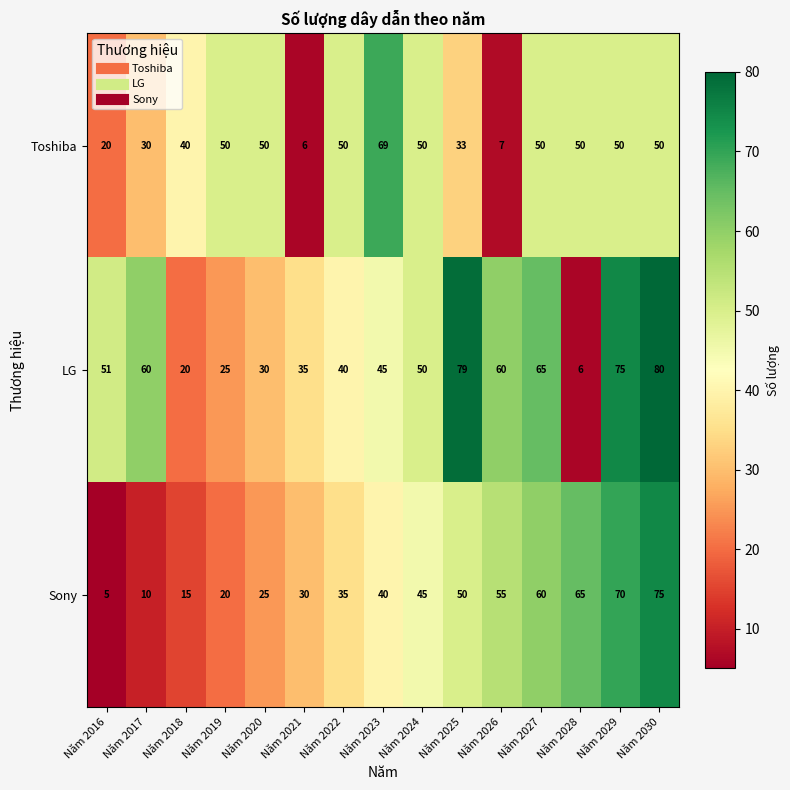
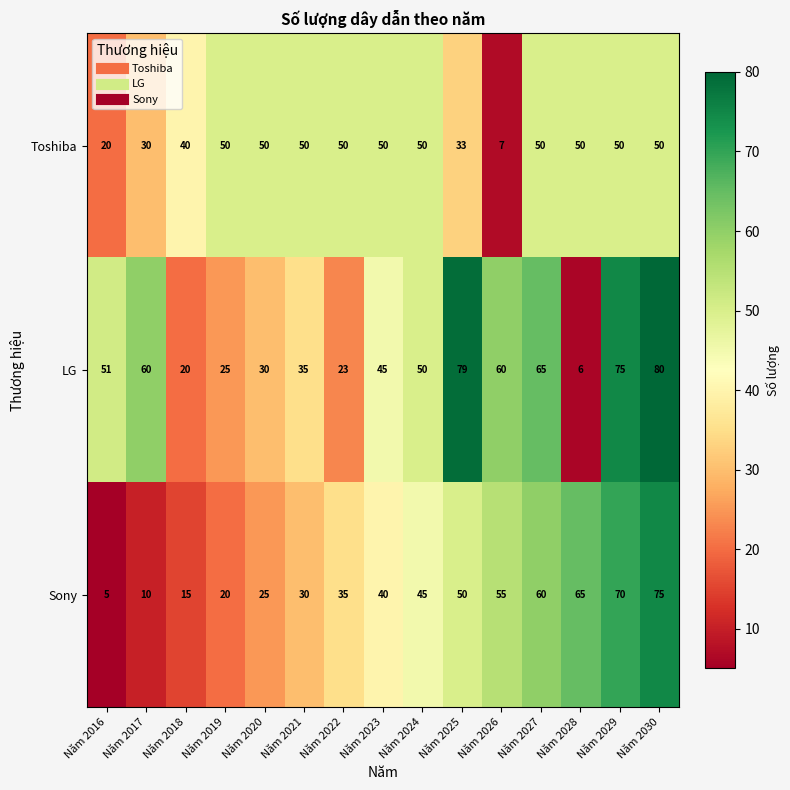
  {
    "Toshiba": {
      "Năm 2016": 20,
      "Năm 2017": 30,
      "Năm 2018": 40,
      "Năm 2019": 50,
      "Năm 2020": 50,
-     "Năm 2021": 6,
+     "Năm 2021": 50,
      "Năm 2022": 50,
-     "Năm 2023": 69,
+     "Năm 2023": 50,
      "Năm 2024": 50,
      "Năm 2025": 33,
      "Năm 2026": 7,
      "Năm 2027": 50,
      "Năm 2028": 50,
      "Năm 2029": 50,
      "Năm 2030": 50
    },
    "LG": {
      "Năm 2016": 51,
      "Năm 2017": 60,
      "Năm 2018": 20,
      "Năm 2019": 25,
      "Năm 2020": 30,
      "Năm 2021": 35,
-     "Năm 2022": 40,
+     "Năm 2022": 23,
      "Năm 2023": 45,
      "Năm 2024": 50,
      "Năm 2025": 79,
      "Năm 2026": 60,
      "Năm 2027": 65,
      "Năm 2028": 6,
      "Năm 2029": 75,
      "Năm 2030": 80
    },
    "Sony": {
      "Năm 2016": 5,
      "Năm 2017": 10,
      "Năm 2018": 15,
      "Năm 2019": 20,
      "Năm 2020": 25,
      "Năm 2021": 30,
      "Năm 2022": 35,
      "Năm 2023": 40,
      "Năm 2024": 45,
      "Năm 2025": 50,
      "Năm 2026": 55,
      "Năm 2027": 60,
      "Năm 2028": 65,
      "Năm 2029": 70,
      "Năm 2030": 75
    }
  }
